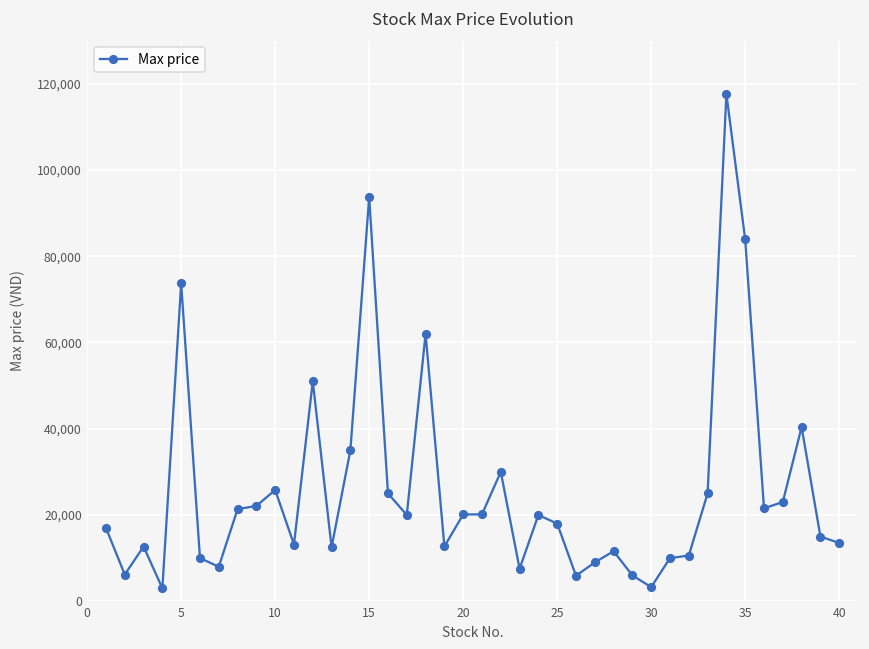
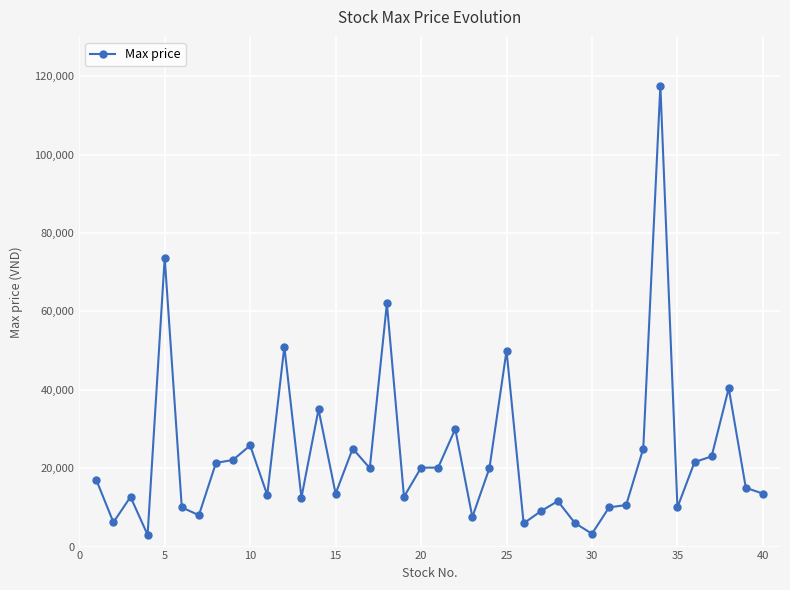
  {
    "5": "74,000",
    "10": "26,000",
-   "15": "94,000",
+   "15": "14,000",
    "20": "20,000",
-   "25": "18,000",
+   "25": "50,000",
    "30": "3,000",
-   "35": "84,000",
+   "35": "10,000",
    "40": "14,000"
  }
